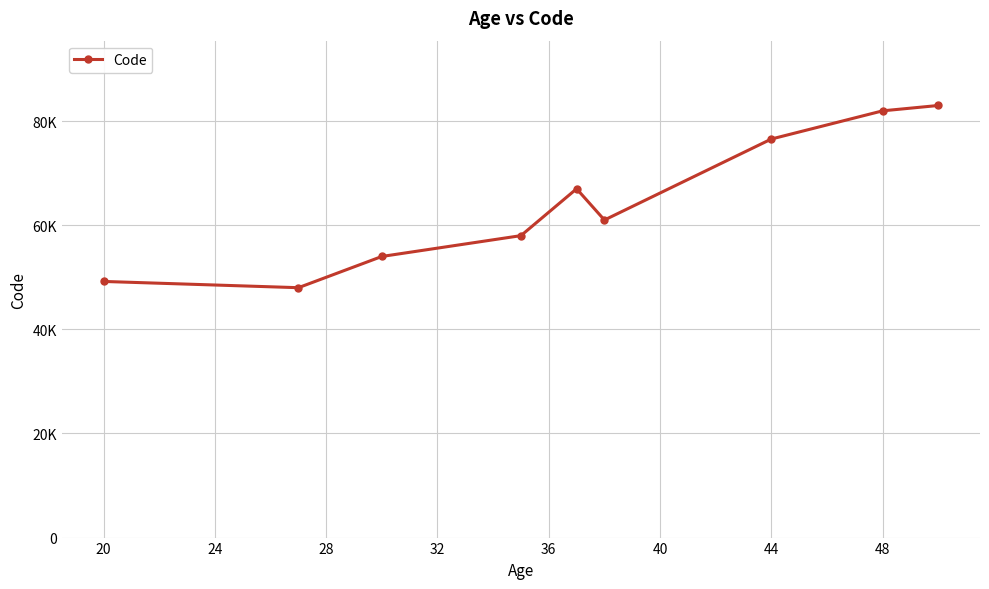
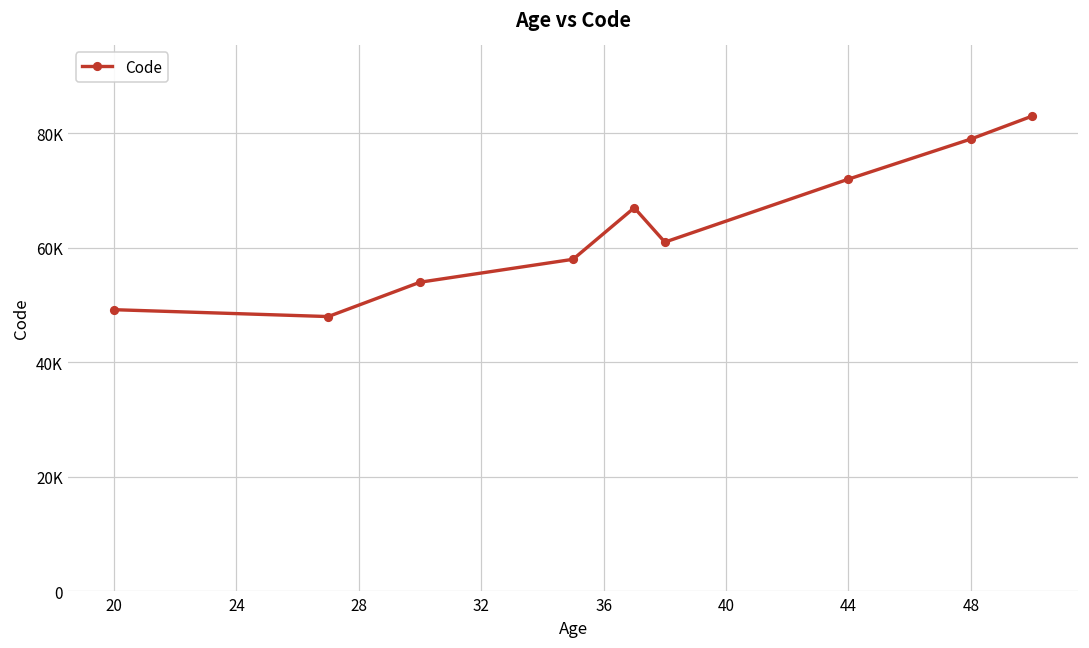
  {
    "20": 49000,
-   "44": 77000,
-   "48": 82000
+   "44": 72000,
+   "48": 79000
  }
